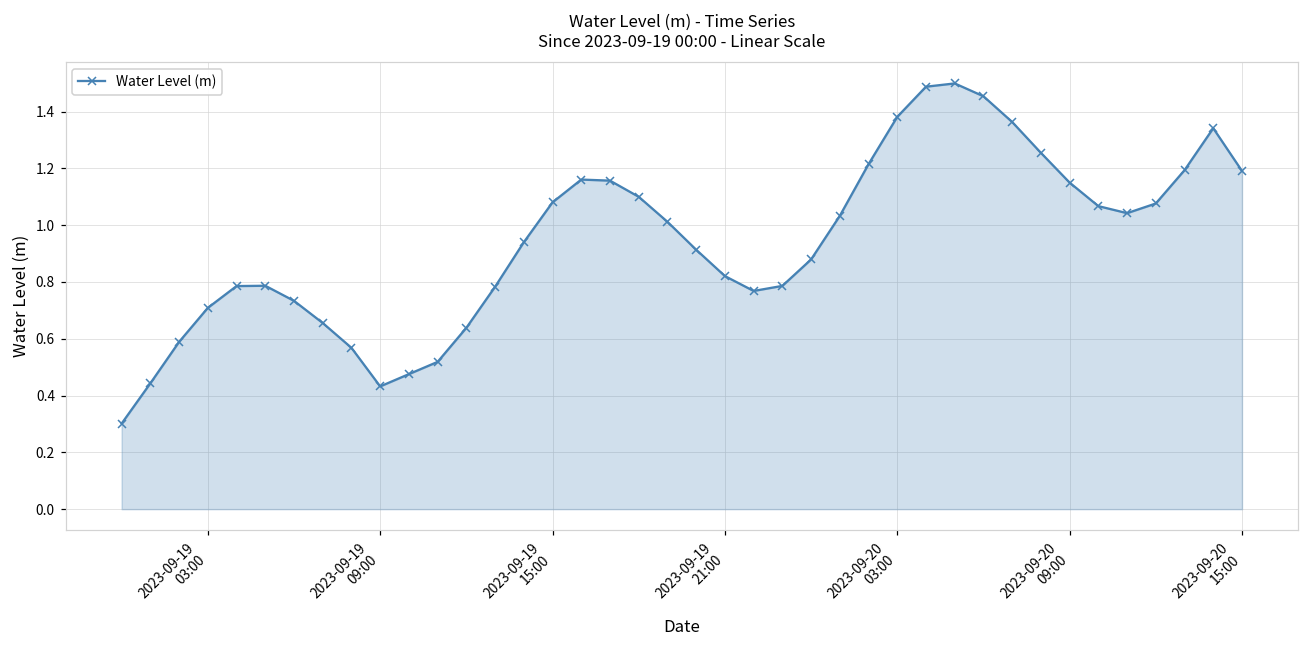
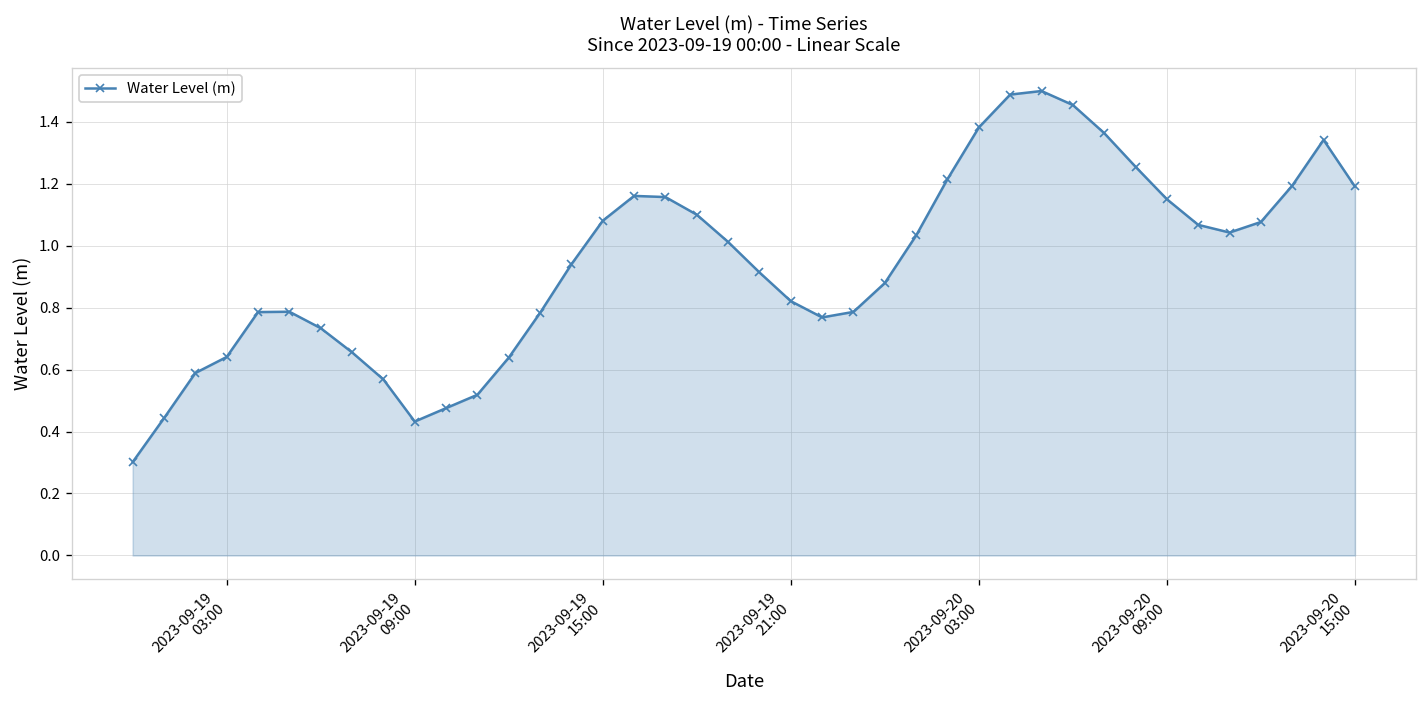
  {
-   "2023-09-19 03:00": 0.71,
+   "2023-09-19 03:00": 0.64,
    "2023-09-19 09:00": 0.43,
    "2023-09-19 15:00": 1.08,
    "2023-09-19 21:00": 0.82,
    "2023-09-20 03:00": 1.38,
    "2023-09-20 09:00": 1.15,
    "2023-09-20 15:00": 1.19
  }
